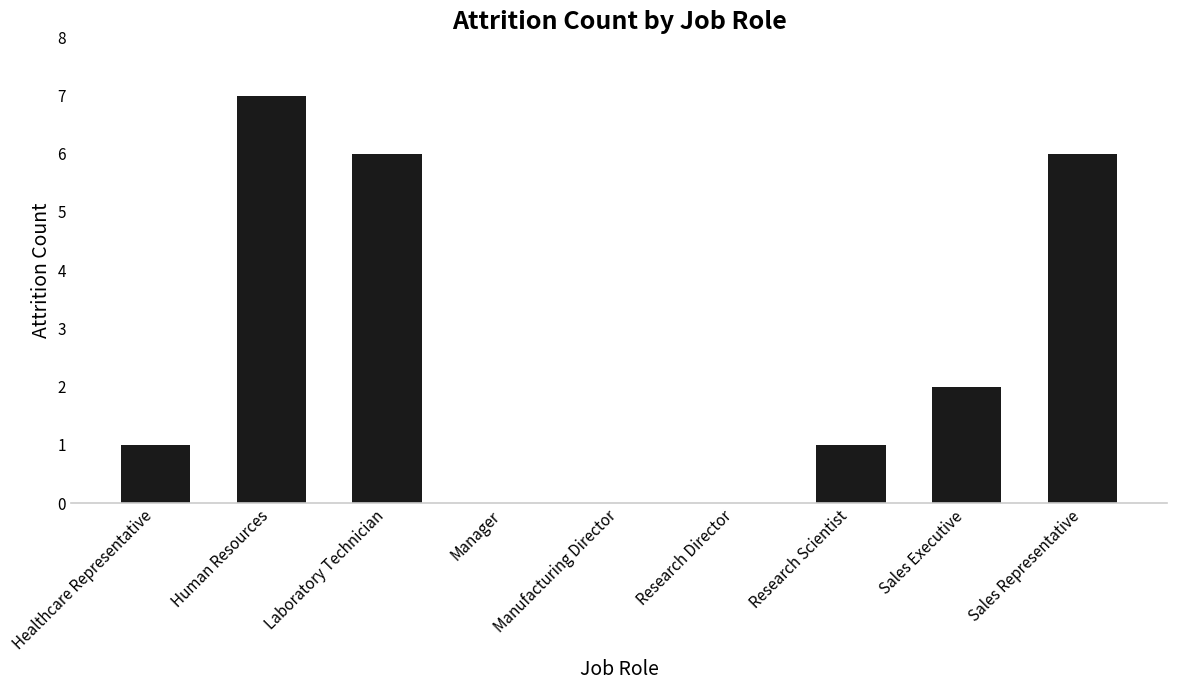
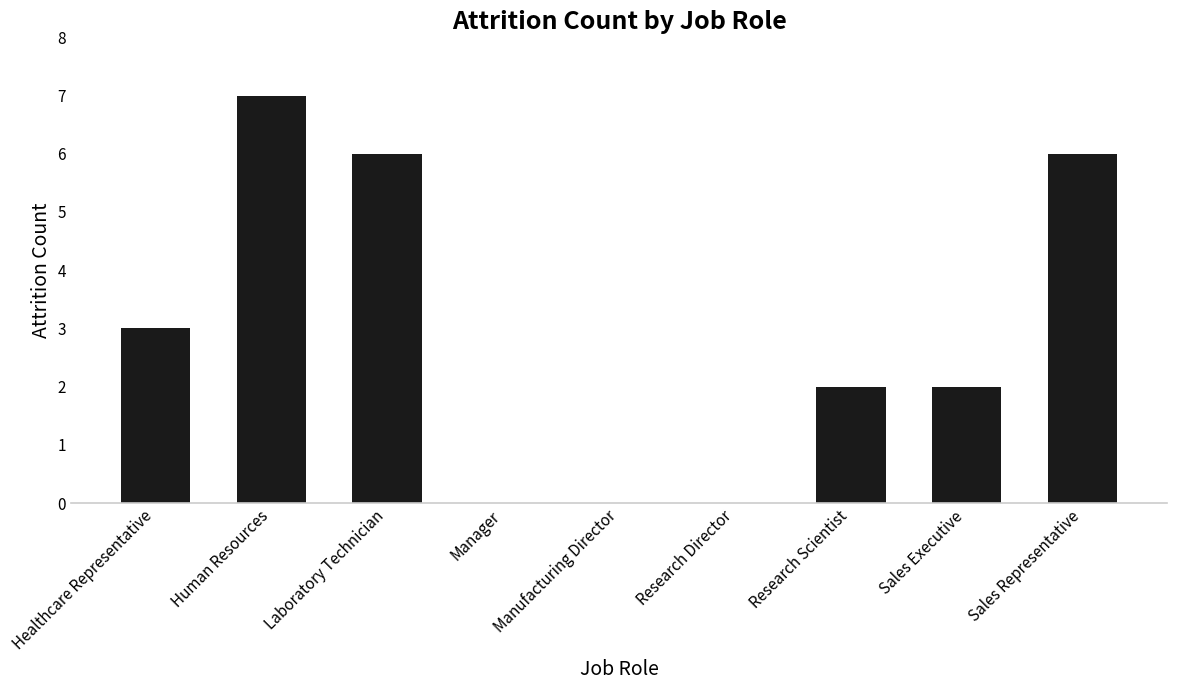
  {
-   "Healthcare Representative": 1,
+   "Healthcare Representative": 3,
    "Human Resources": 7,
    "Laboratory Technician": 6,
    "Manager": 0,
    "Manufacturing Director": 0,
    "Research Director": 0,
-   "Research Scientist": 1,
+   "Research Scientist": 2,
    "Sales Executive": 2,
    "Sales Representative": 6
  }
